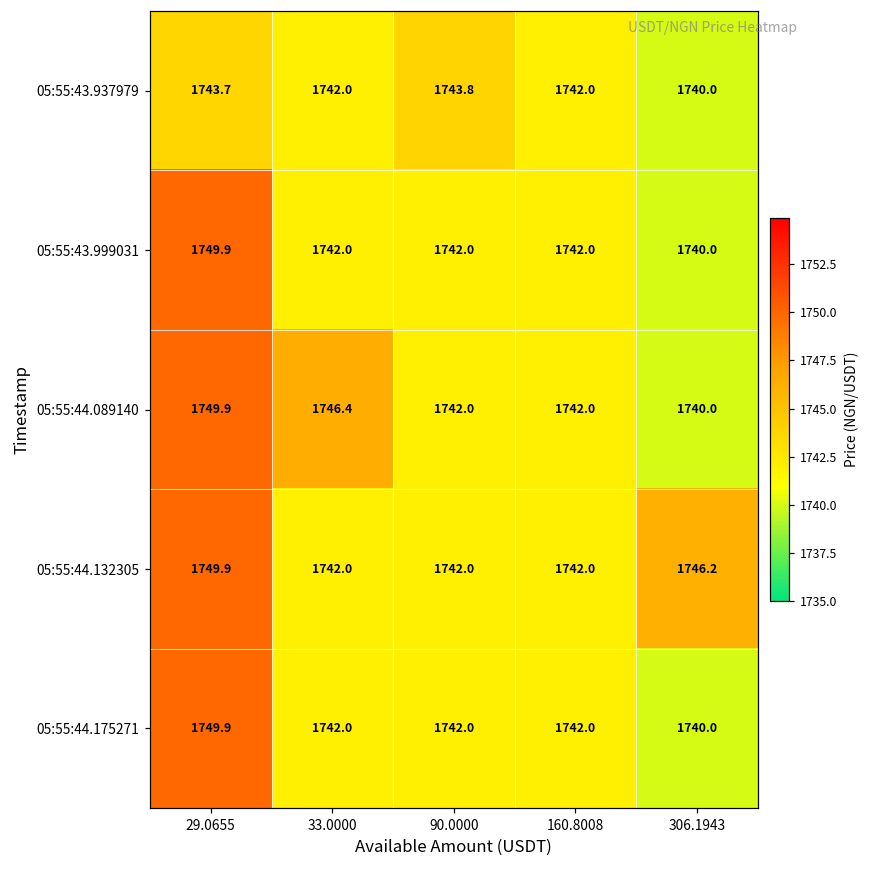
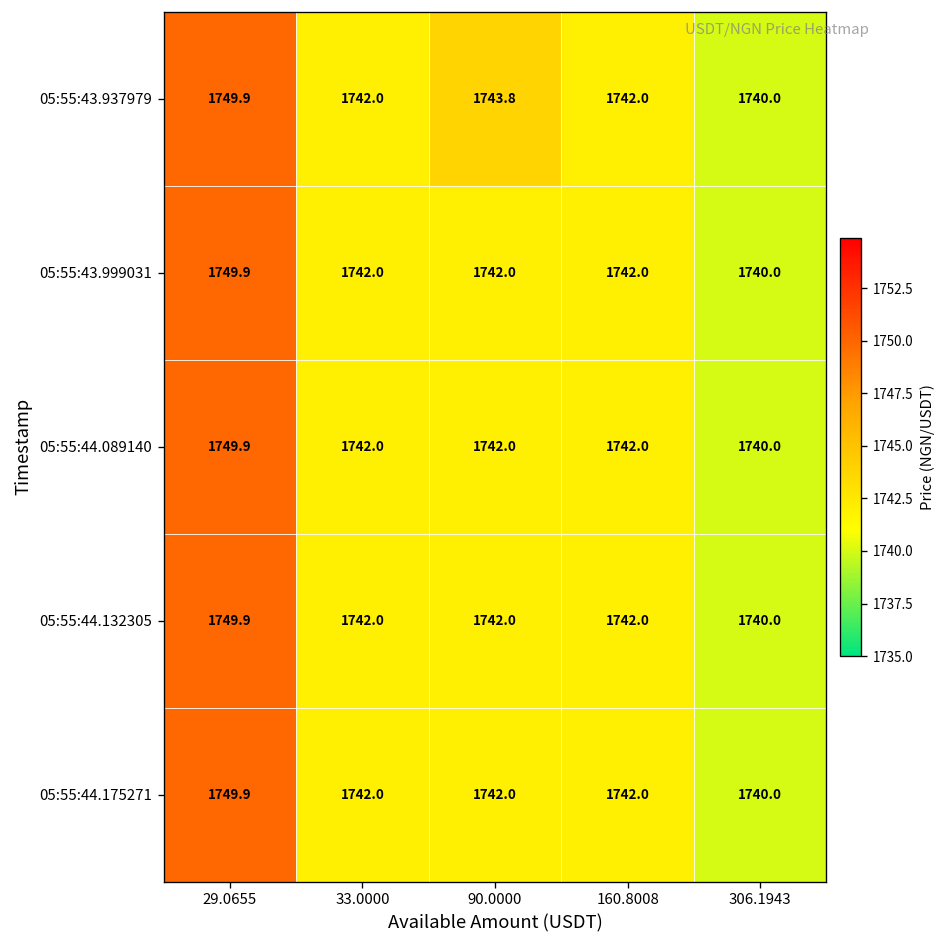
  {
    "05:55:43.937979": {
-     "29.0655": 1743.7,
+     "29.0655": 1749.9,
      "33.0000": 1742.0,
      "90.0000": 1743.8,
      "160.8008": 1742.0,
      "306.1943": 1740.0
    },
    "05:55:43.999031": {
      "29.0655": 1749.9,
      "33.0000": 1742.0,
      "90.0000": 1742.0,
      "160.8008": 1742.0,
      "306.1943": 1740.0
    },
    "05:55:44.089140": {
      "29.0655": 1749.9,
-     "33.0000": 1746.4,
+     "33.0000": 1742.0,
      "90.0000": 1742.0,
      "160.8008": 1742.0,
      "306.1943": 1740.0
    },
    "05:55:44.132305": {
      "29.0655": 1749.9,
      "33.0000": 1742.0,
      "90.0000": 1742.0,
      "160.8008": 1742.0,
-     "306.1943": 1746.2
+     "306.1943": 1740.0
    },
    "05:55:44.175271": {
      "29.0655": 1749.9,
      "33.0000": 1742.0,
      "90.0000": 1742.0,
      "160.8008": 1742.0,
      "306.1943": 1740.0
    }
  }
